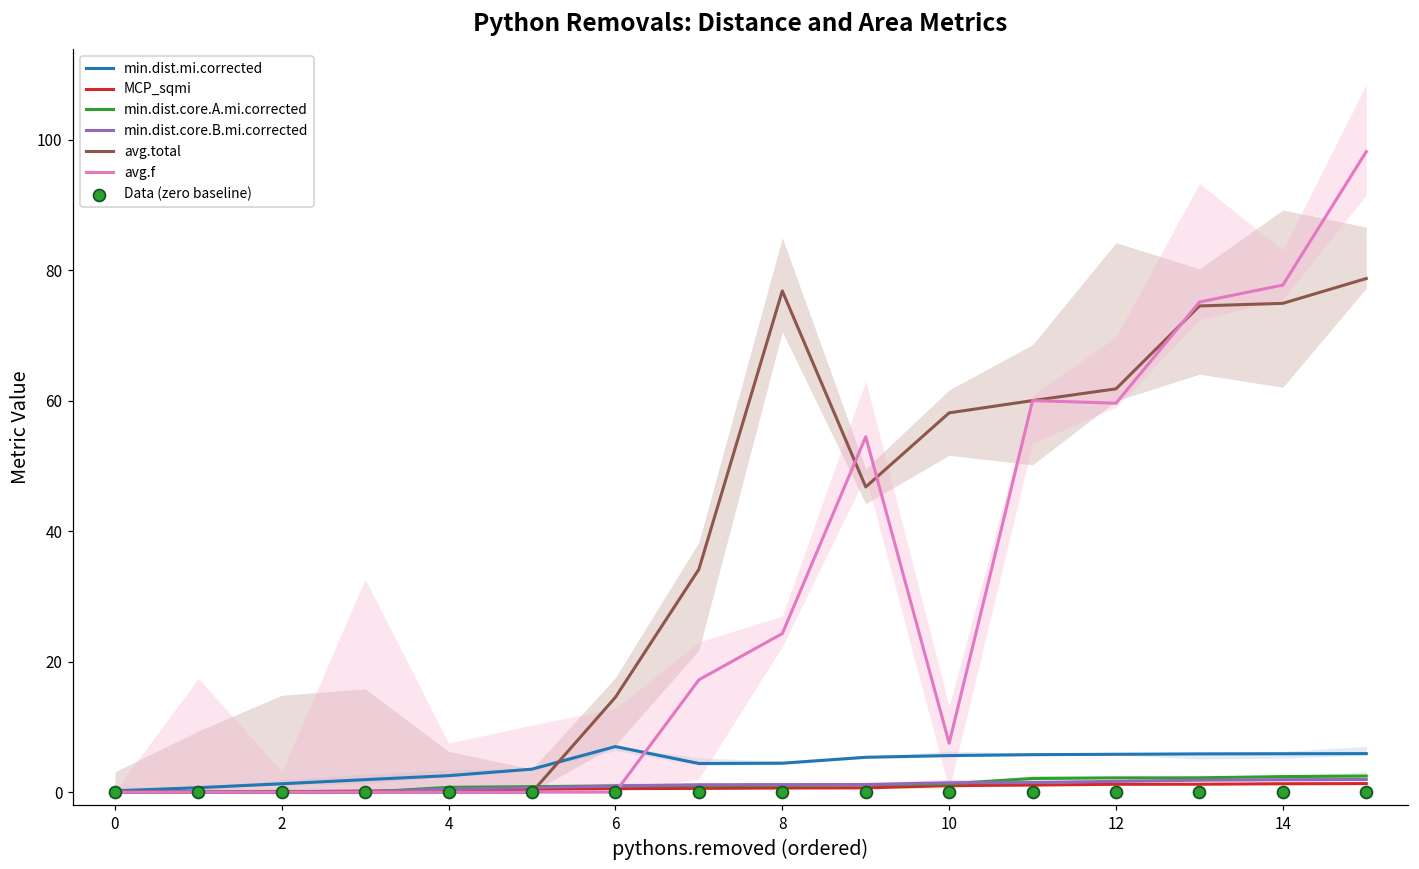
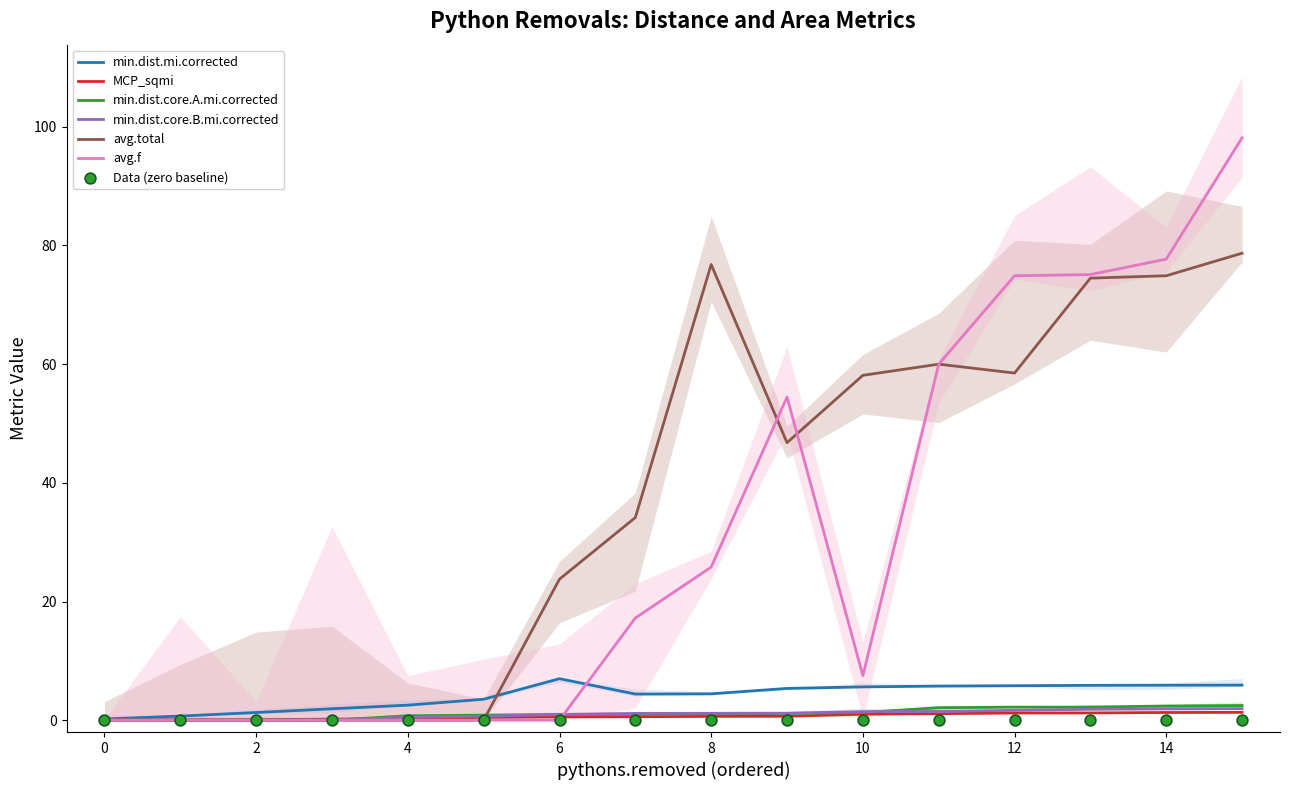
  {
    "min.dist.mi.corrected": {
      "2": 1,
      "4": 3,
      "10": 6
    },
    "avg.total": {
-     "6": 15,
+     "6": 24,
      "8": 77,
      "10": 58,
-     "12": 62,
+     "12": 59,
      "14": 75
    },
    "avg.f": {
-     "8": 24,
+     "8": 26,
      "10": 8,
-     "12": 60,
+     "12": 75,
      "14": 78
    }
  }
